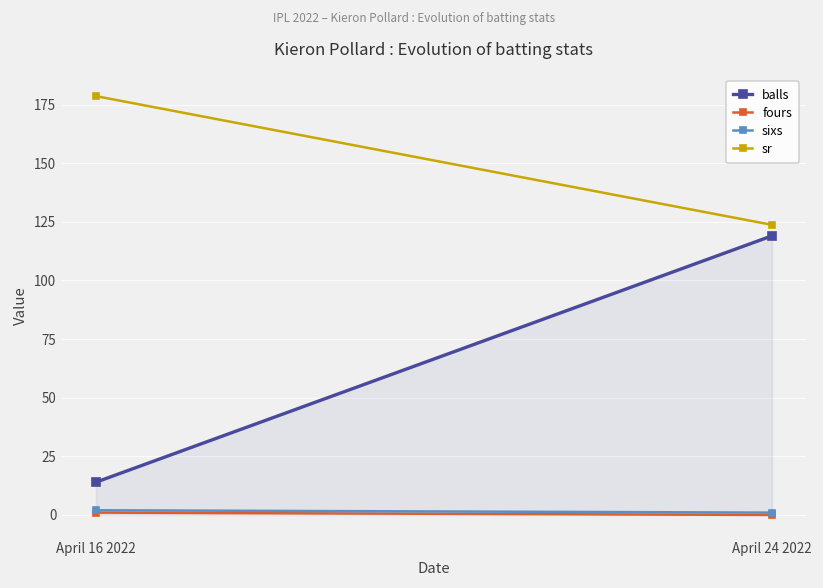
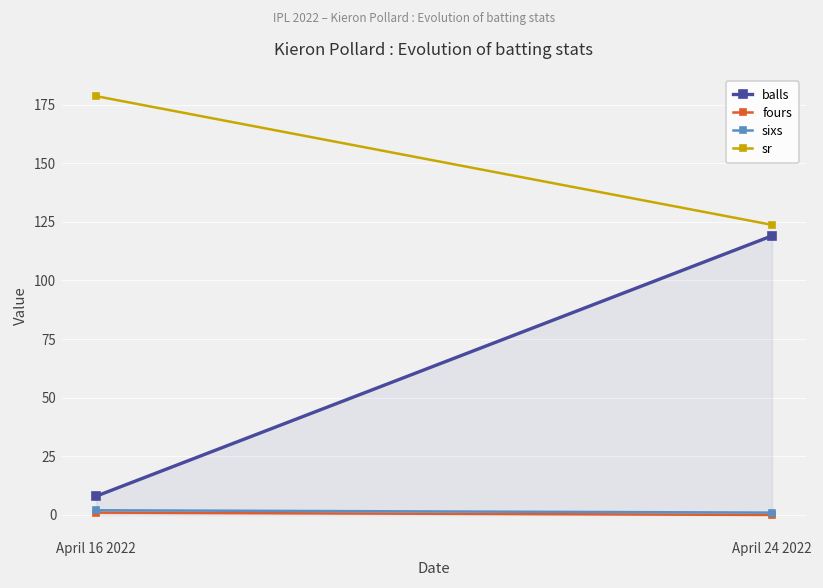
  {
    "balls": {
-     "April 16 2022": 14,
+     "April 16 2022": 8,
      "April 24 2022": 119
    },
    "sr": {
      "April 16 2022": 179,
      "April 24 2022": 124
    }
  }
